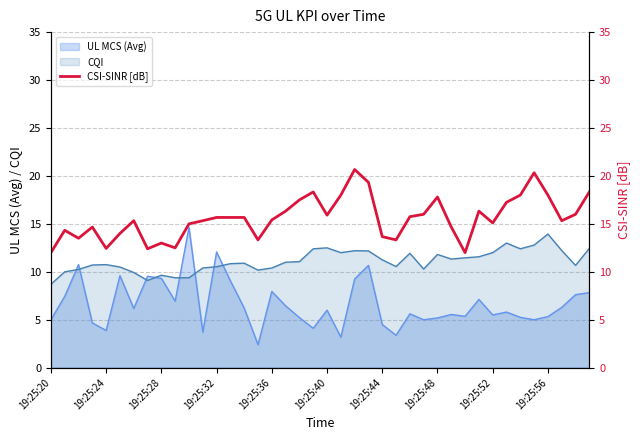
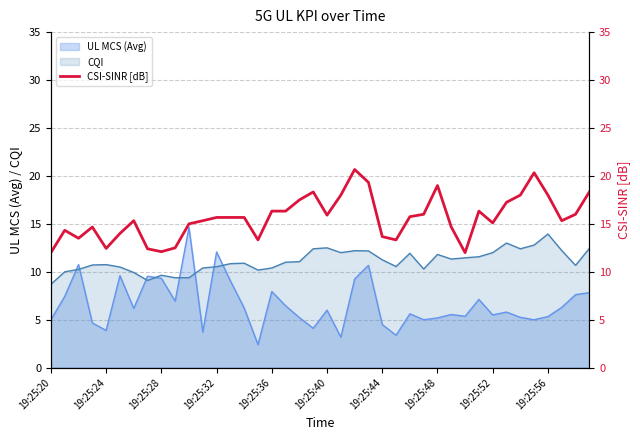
  {
    "CSI-SINR [dB]": {
      "19:25:20": 12,
      "19:25:24": 12,
-     "19:25:28": 13,
+     "19:25:28": 12,
      "19:25:32": 16,
-     "19:25:36": 15,
+     "19:25:36": 16,
      "19:25:40": 16,
      "19:25:44": 14,
-     "19:25:48": 18,
+     "19:25:48": 19,
      "19:25:52": 15,
      "19:25:56": 18
    }
  }
